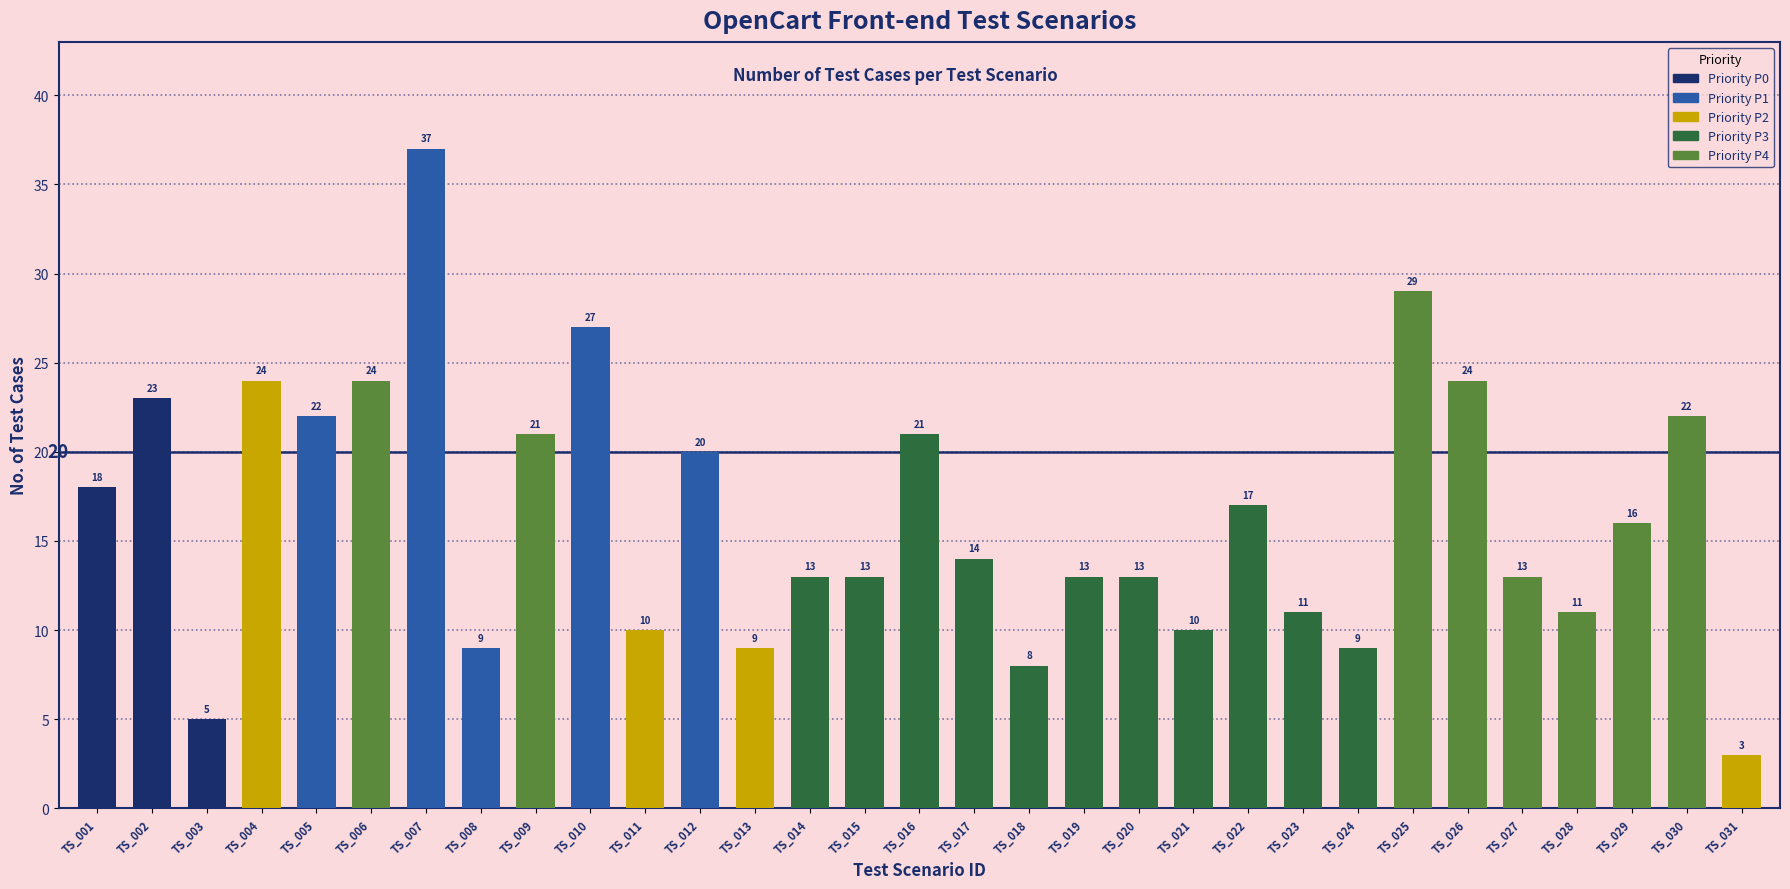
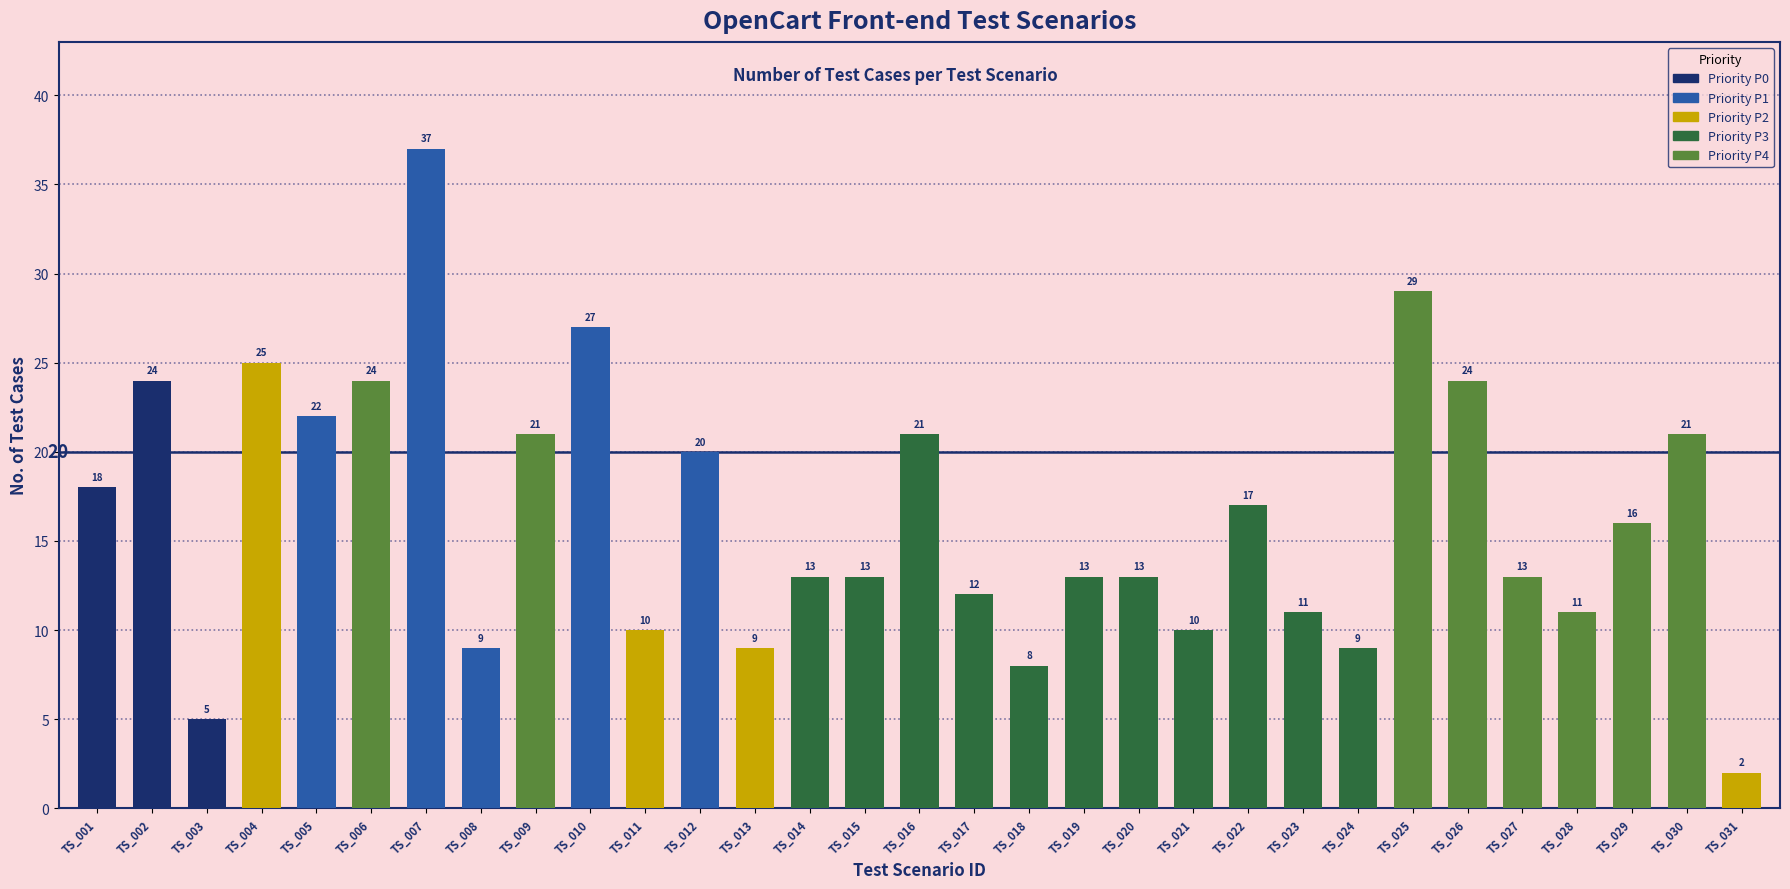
  {
    "TS_001": 18,
-   "TS_002": 23,
+   "TS_002": 24,
    "TS_003": 5,
-   "TS_004": 24,
+   "TS_004": 25,
    "TS_005": 22,
    "TS_006": 24,
    "TS_007": 37,
    "TS_008": 9,
    "TS_009": 21,
    "TS_010": 27,
    "TS_011": 10,
    "TS_012": 20,
    "TS_013": 9,
    "TS_014": 13,
    "TS_015": 13,
    "TS_016": 21,
-   "TS_017": 14,
+   "TS_017": 12,
    "TS_018": 8,
    "TS_019": 13,
    "TS_020": 13,
    "TS_021": 10,
    "TS_022": 17,
    "TS_023": 11,
    "TS_024": 9,
    "TS_025": 29,
    "TS_026": 24,
    "TS_027": 13,
    "TS_028": 11,
    "TS_029": 16,
-   "TS_030": 22,
-   "TS_031": 3
+   "TS_030": 21,
+   "TS_031": 2
  }
